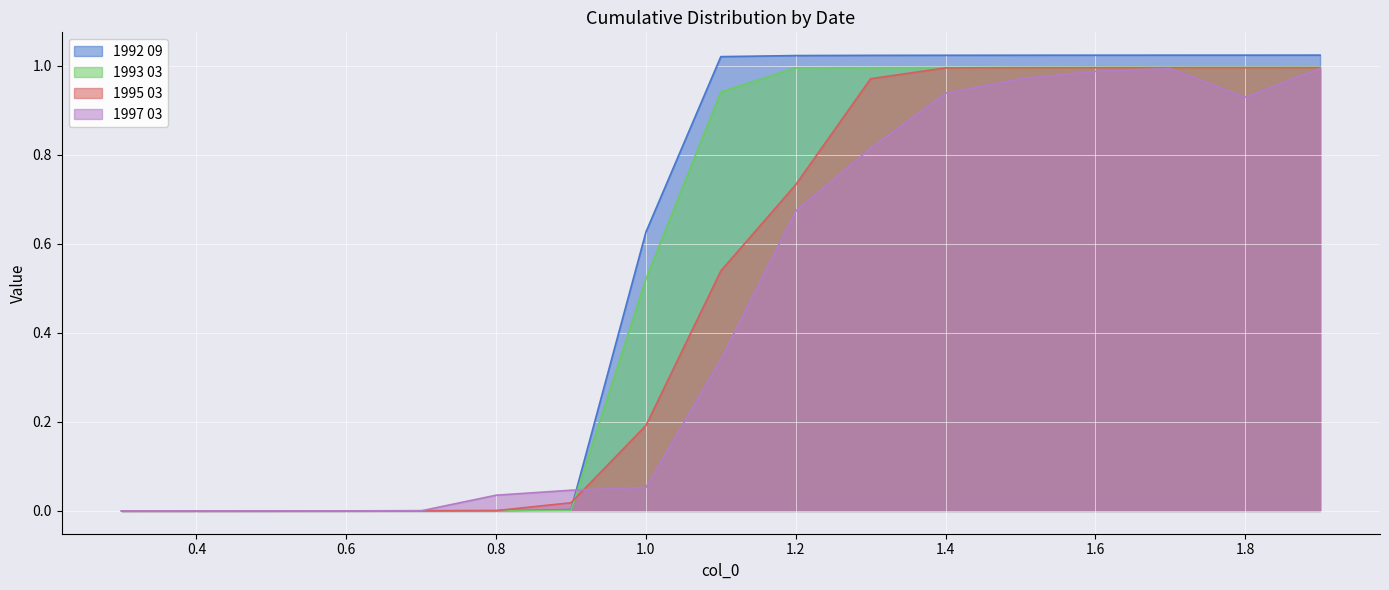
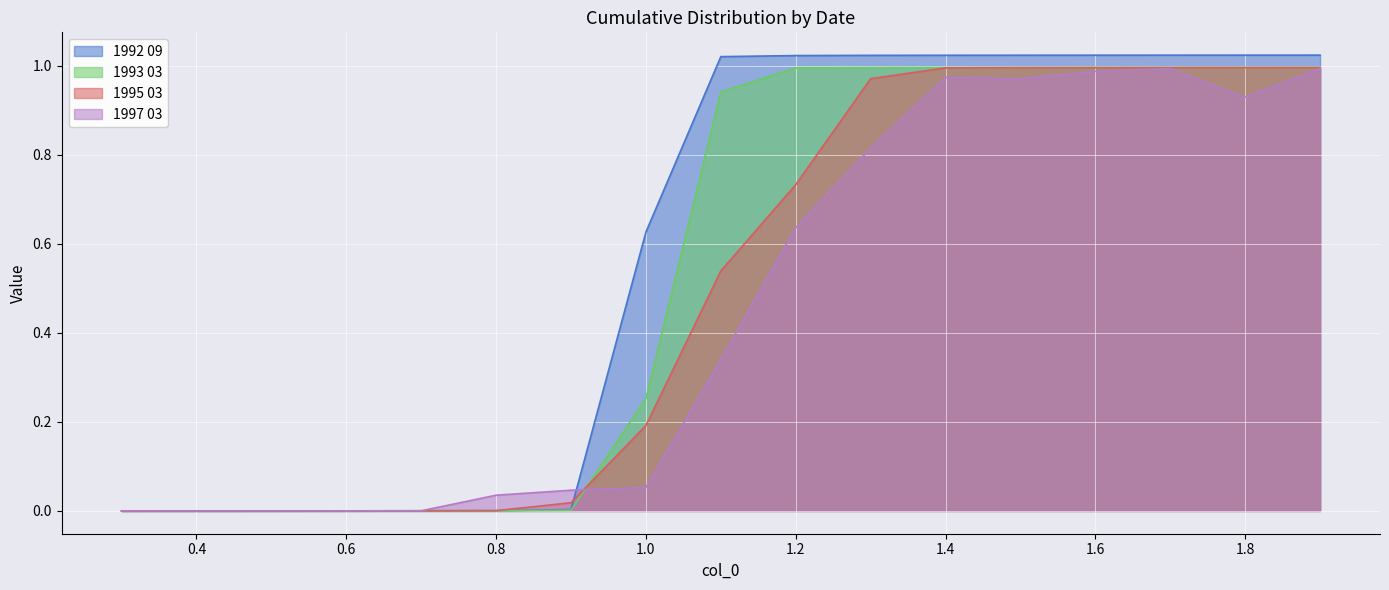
  {
    "1992 09": {
      "1.0": 0.63,
      "1.2": 1.02,
      "1.4": 1.02,
      "1.6": 1.02,
      "1.8": 1.02
    },
    "1993 03": {
-     "1.0": 0.52,
+     "1.0": 0.25,
      "1.2": 1.00
    },
    "1995 03": {
      "1.0": 0.19,
      "1.2": 0.73
    },
    "1997 03": {
      "0.8": 0.04,
      "1.0": 0.05,
-     "1.2": 0.67,
-     "1.4": 0.94,
+     "1.2": 0.64,
+     "1.4": 0.97,
      "1.6": 0.99,
      "1.8": 0.93
    }
  }
